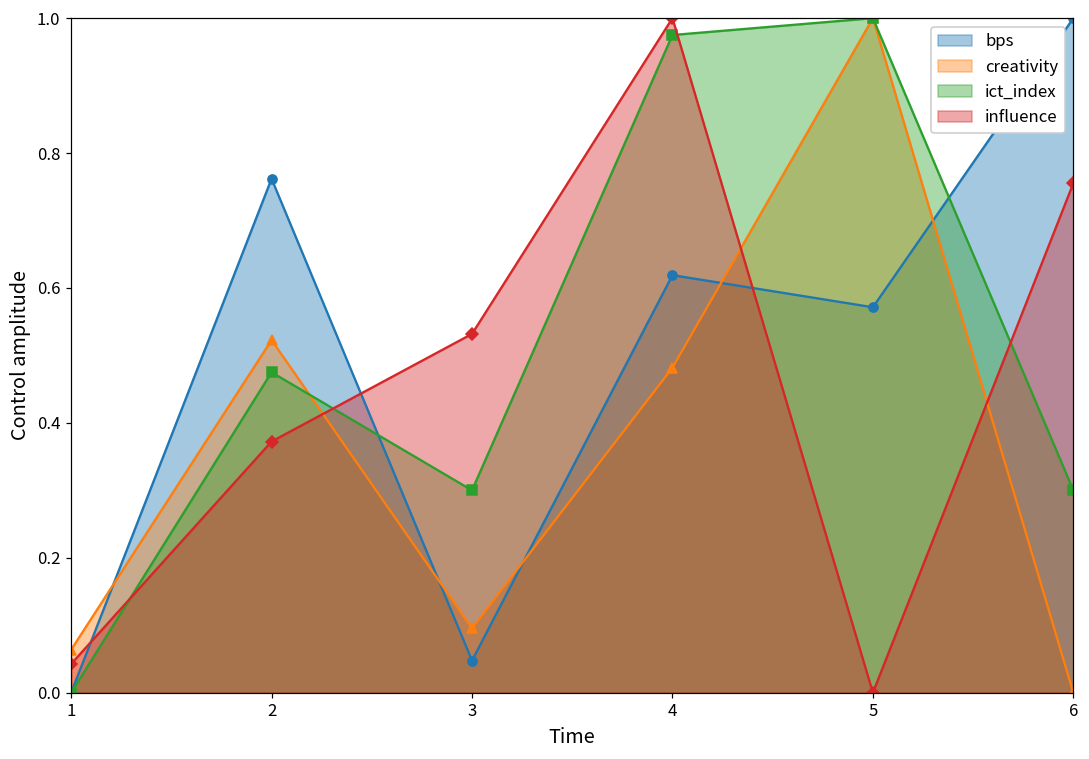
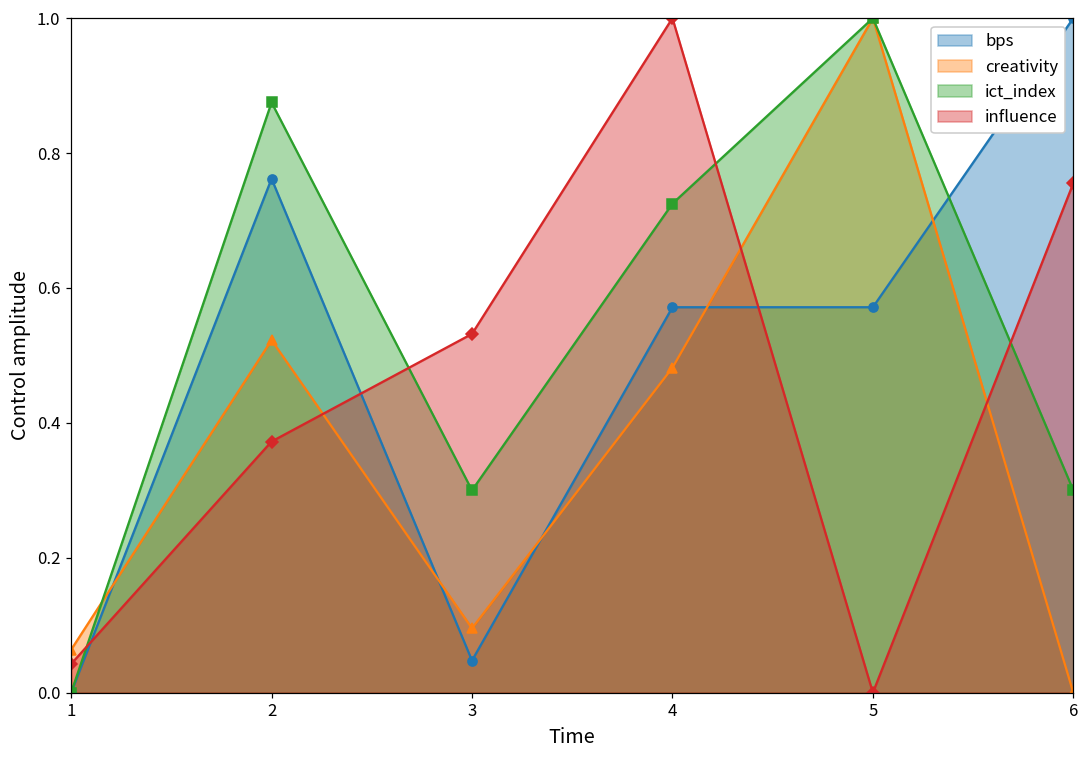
  {
    "bps": {
      "2": 0.76,
      "3": 0.05,
-     "4": 0.62,
+     "4": 0.57,
      "5": 0.57,
      "6": 1.00
    },
    "ict_index": {
-     "2": 0.48,
+     "2": 0.88,
      "3": 0.30,
-     "4": 0.98,
+     "4": 0.73,
      "6": 0.30
    }
  }
